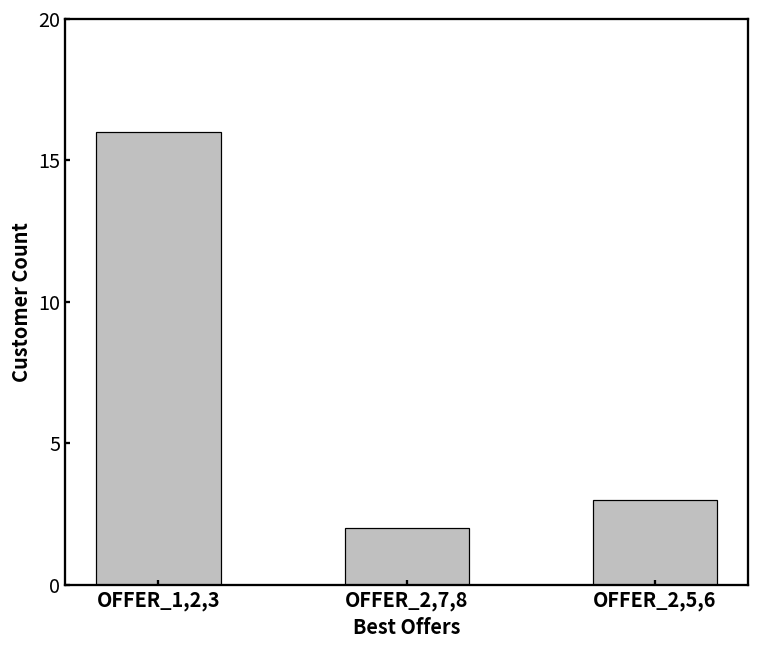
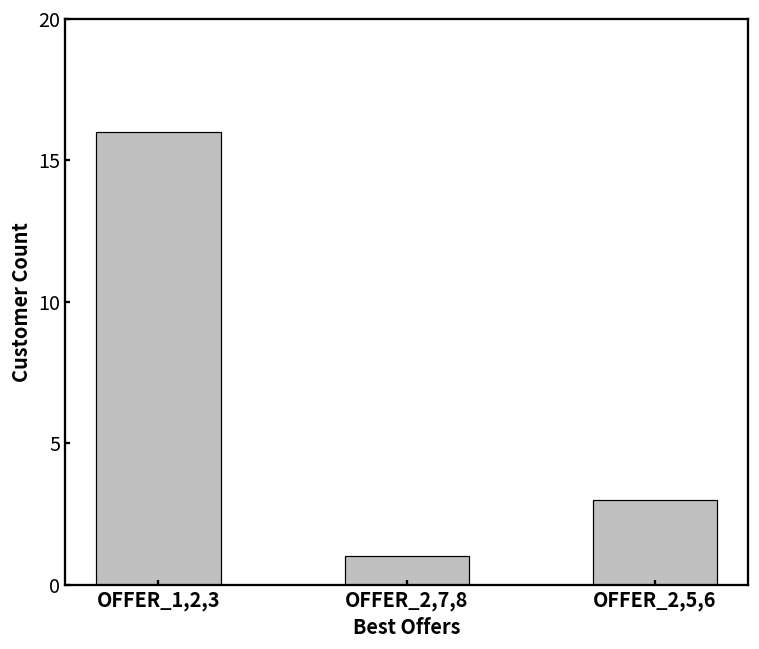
  {
    "OFFER_1,2,3": 16,
-   "OFFER_2,7,8": 2,
+   "OFFER_2,7,8": 1,
    "OFFER_2,5,6": 3
  }
